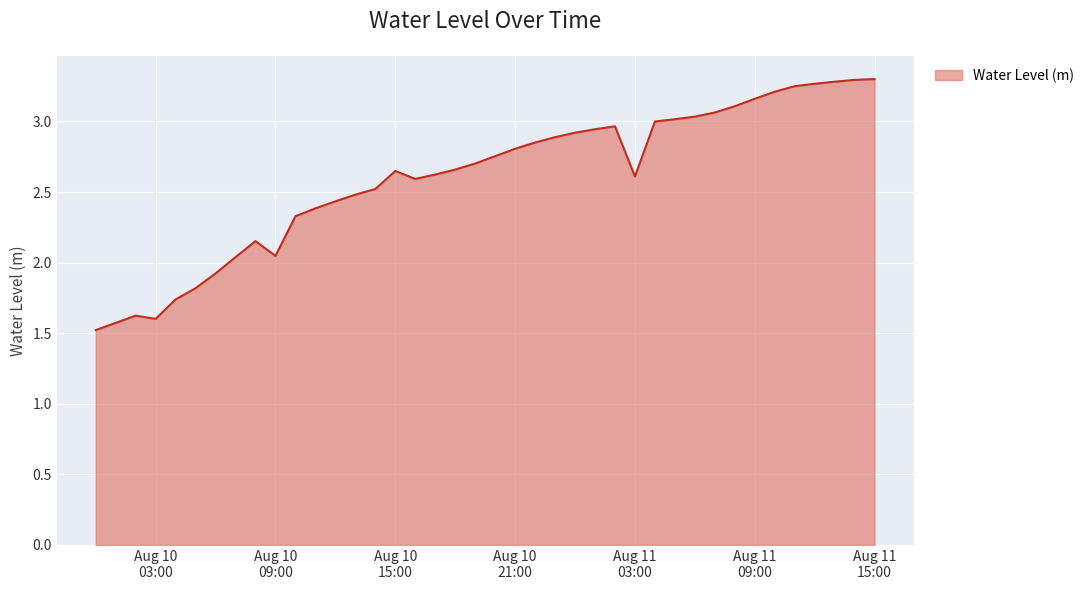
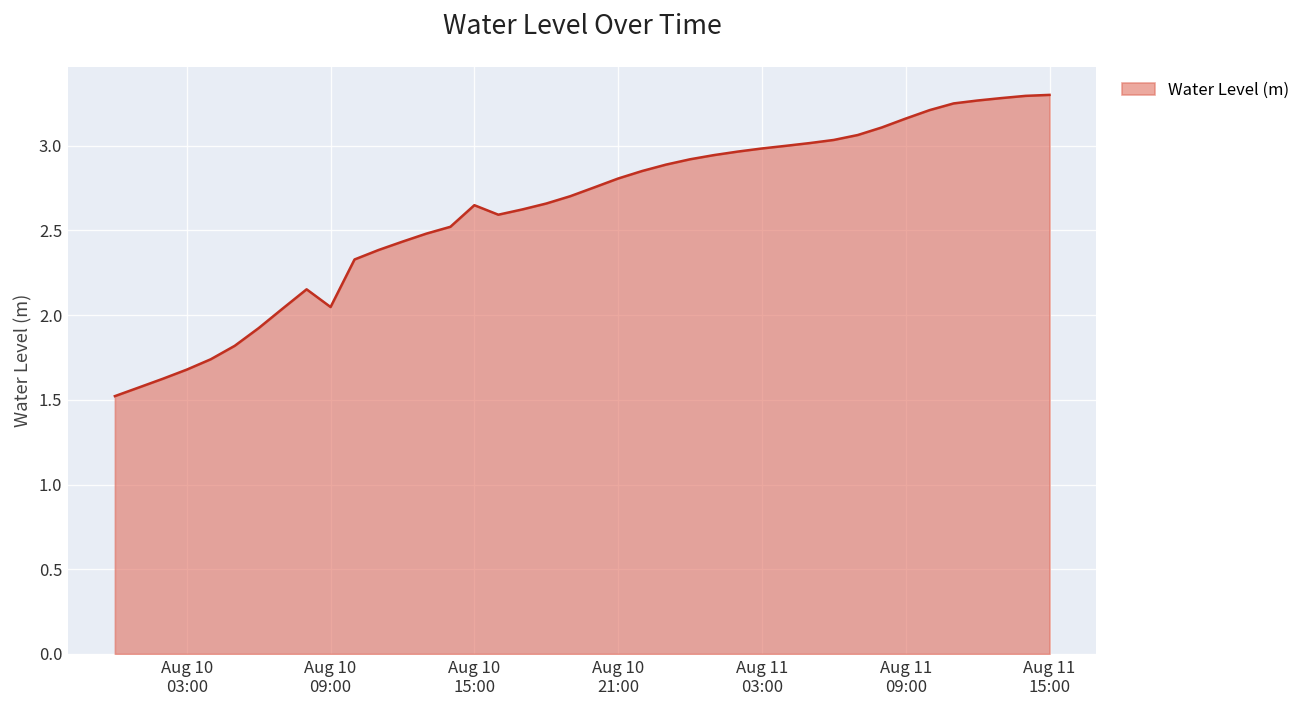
  {
-   "Aug 10 03:00": 1.60,
+   "Aug 10 03:00": 1.68,
    "Aug 10 09:00": 2.05,
    "Aug 10 15:00": 2.65,
    "Aug 10 21:00": 2.81,
-   "Aug 11 03:00": 2.61,
+   "Aug 11 03:00": 2.98,
    "Aug 11 09:00": 3.16,
    "Aug 11 15:00": 3.30
  }
